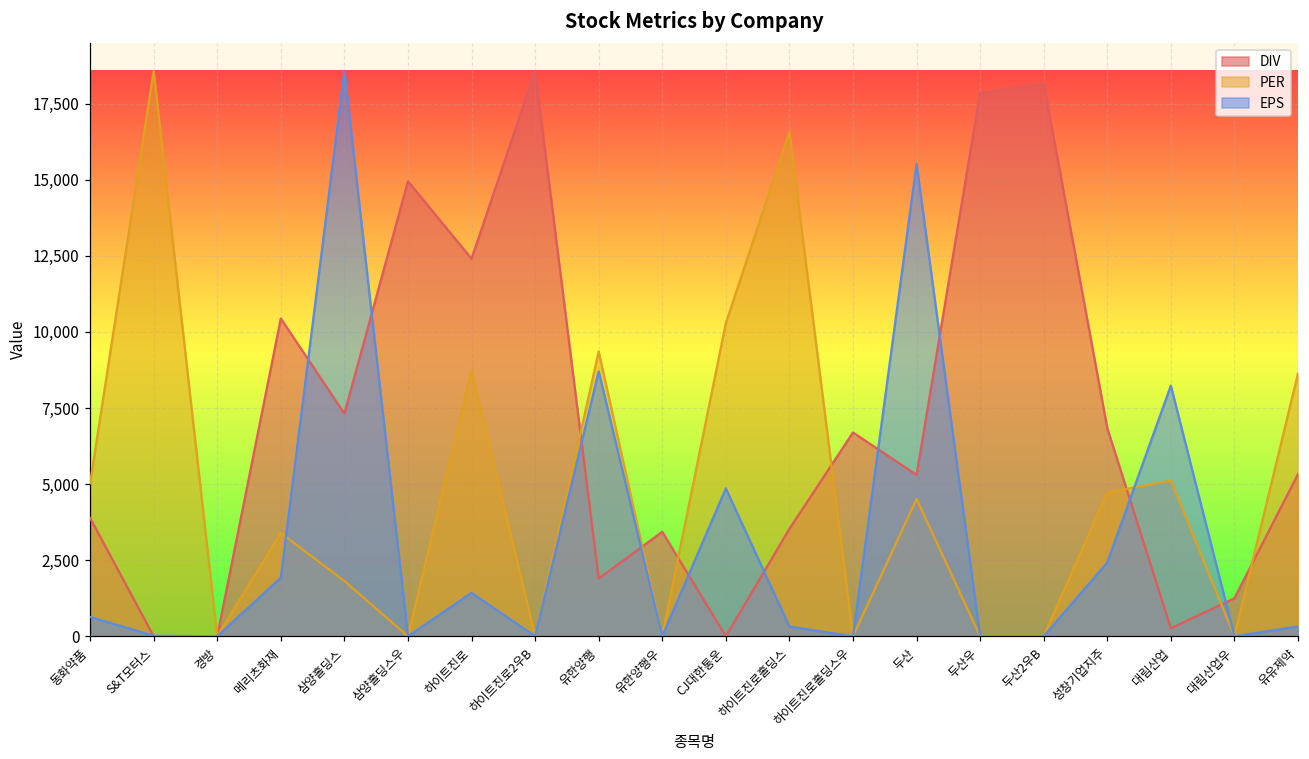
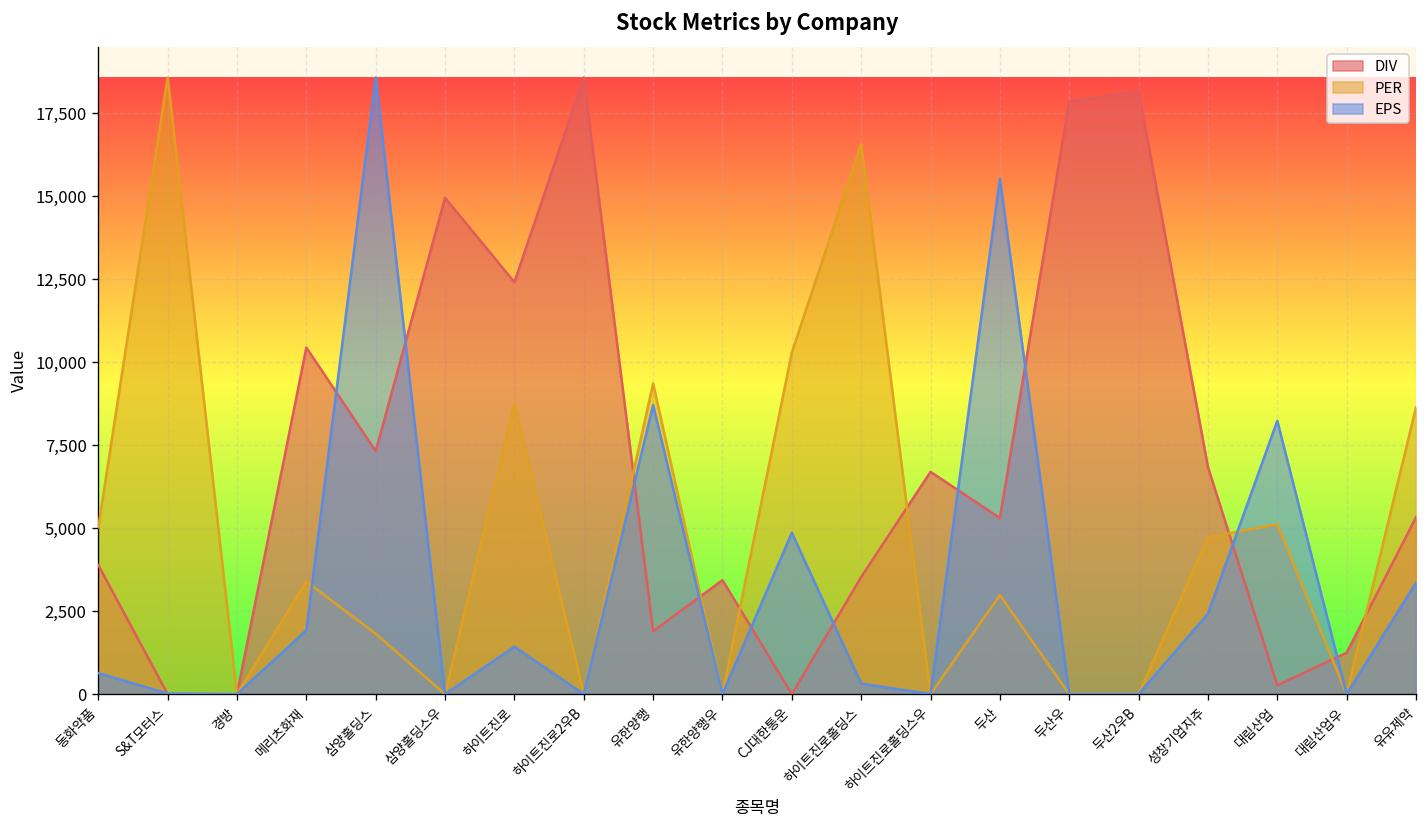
  {
    "DIV": {
      "동화약품": "3,900",
      "메리츠화재": "10,400",
      "삼양홀딩스": "7,300",
      "삼양홀딩스우": "14,900",
      "하이트진로": "12,400",
      "하이트진로2우B": "18,600",
      "유한양행": "1,900",
      "유한양행우": "3,400",
      "CJ대한통운": "0",
      "하이트진로홀딩스": "3,500",
      "하이트진로홀딩스우": "6,700",
      "두산": "5,300",
      "두산우": "17,800",
      "두산2우B": "18,200",
      "성창기업지주": "6,800",
      "대림산업": "300",
      "대림산업우": "1,200",
      "유유제약": "5,300"
    },
    "PER": {
      "동화약품": "5,000",
      "S&T모터스": "18,600",
      "메리츠화재": "3,400",
      "삼양홀딩스": "1,800",
      "하이트진로": "8,700",
      "유한양행": "9,400",
      "CJ대한통운": "10,300",
      "하이트진로홀딩스": "16,600",
-     "두산": "4,500",
+     "두산": "3,000",
      "성창기업지주": "4,700",
      "대림산업": "5,100",
      "유유제약": "8,600"
    },
    "EPS": {
      "동화약품": "600",
      "메리츠화재": "1,900",
      "삼양홀딩스": "18,600",
      "하이트진로": "1,400",
      "유한양행": "8,700",
      "CJ대한통운": "4,900",
      "하이트진로홀딩스": "300",
      "두산": "15,500",
      "성창기업지주": "2,400",
      "대림산업": "8,200",
-     "유유제약": "300"
+     "유유제약": "3,400"
    }
  }
